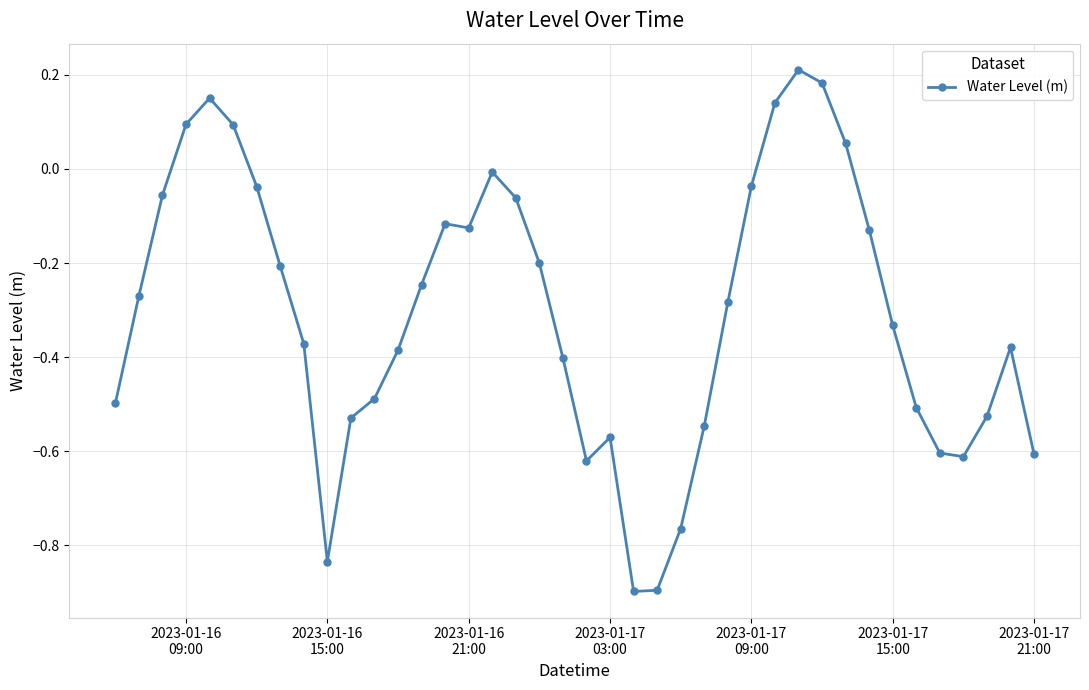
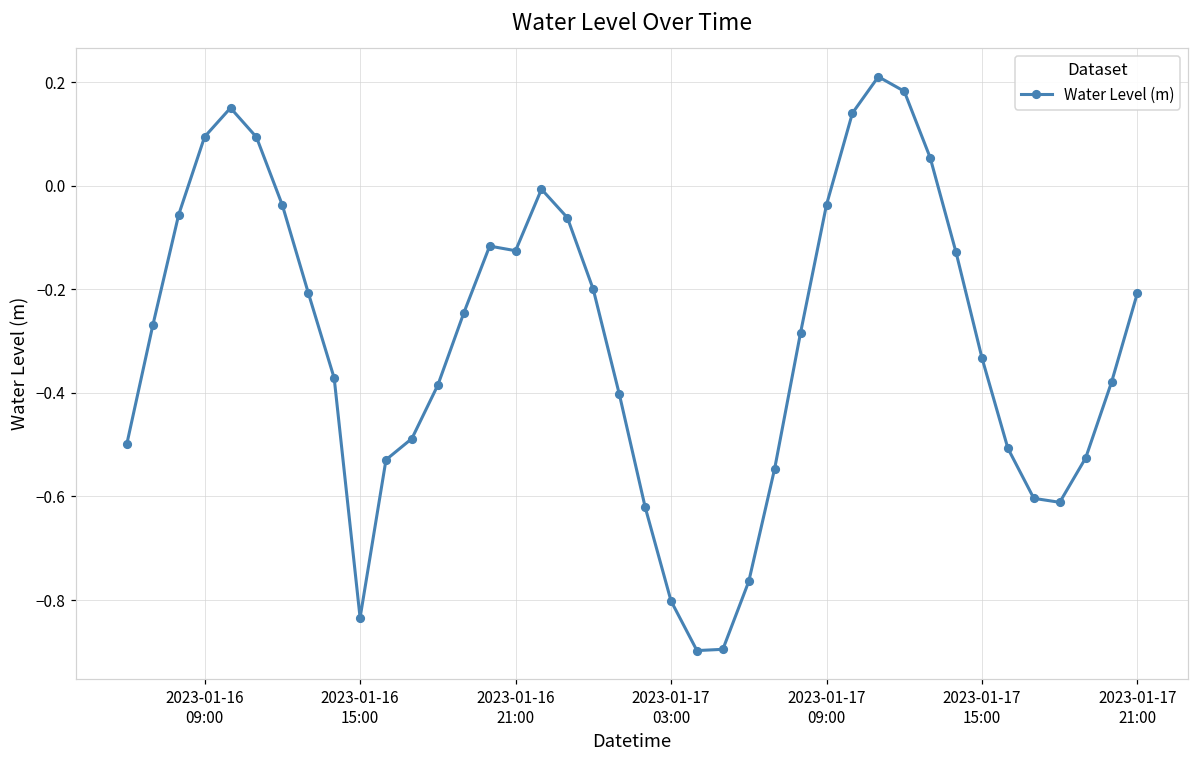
  {
    "2023-01-16 09:00": 0.09,
    "2023-01-16 15:00": -0.83,
    "2023-01-16 21:00": -0.13,
-   "2023-01-17 03:00": -0.57,
+   "2023-01-17 03:00": -0.80,
    "2023-01-17 09:00": -0.04,
    "2023-01-17 15:00": -0.33,
-   "2023-01-17 21:00": -0.61
+   "2023-01-17 21:00": -0.21
  }
